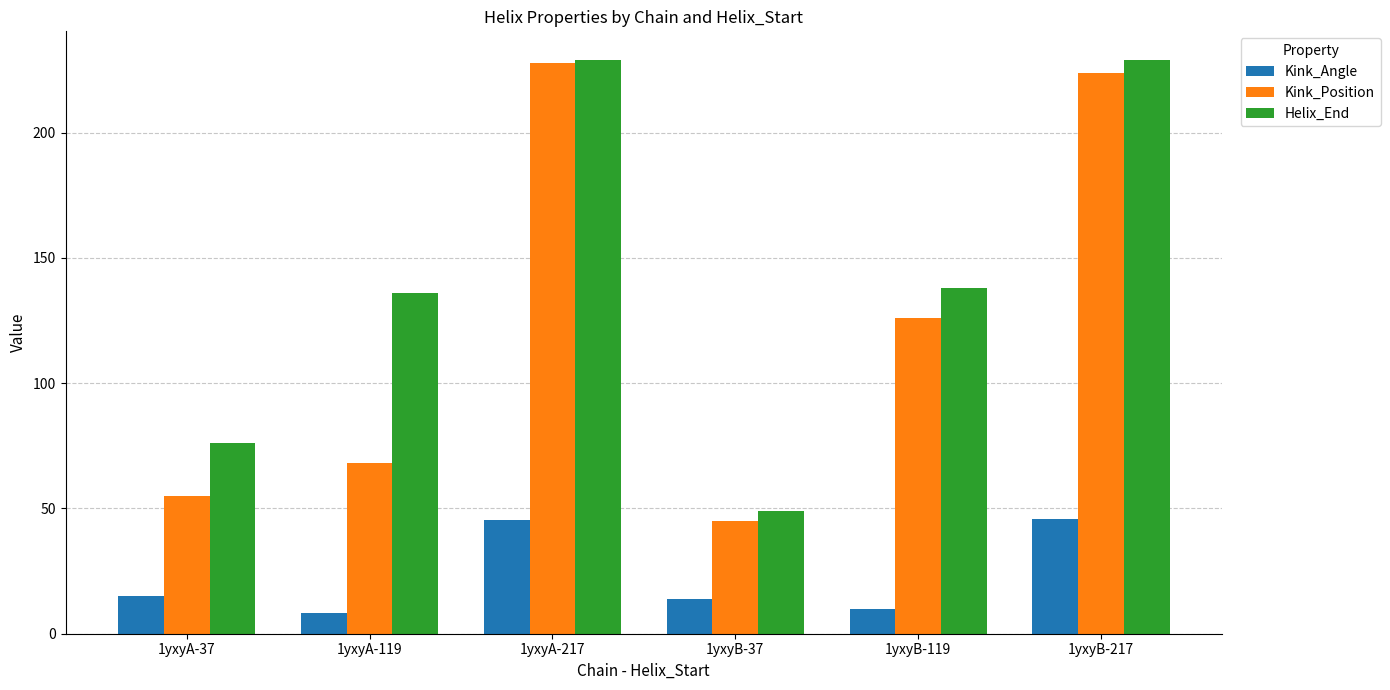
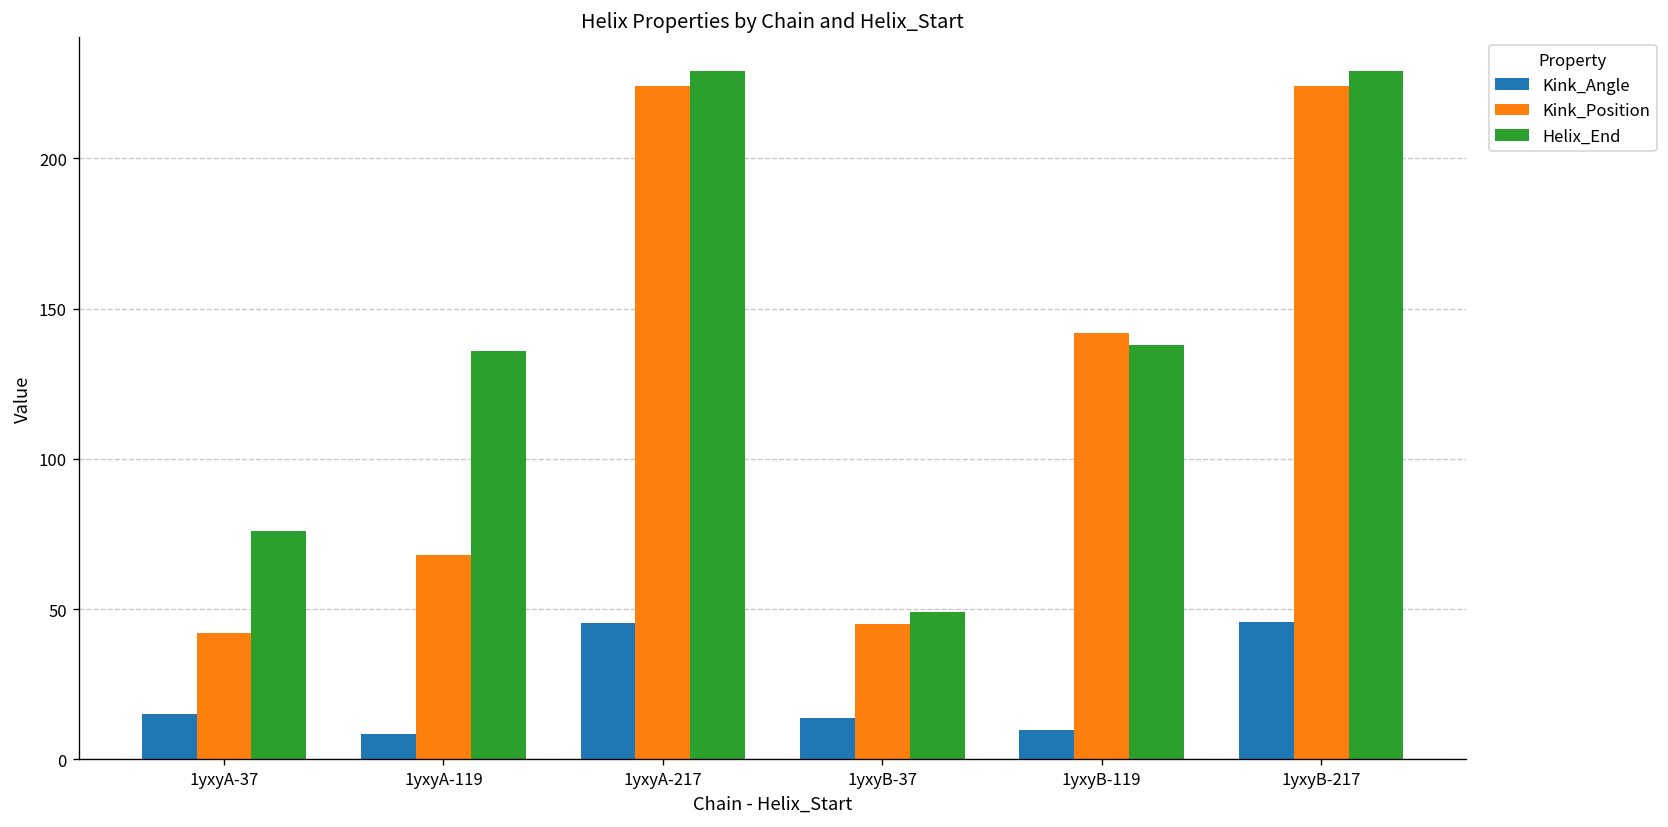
  {
    "Kink_Angle": {
      "1yxyA-37": 15,
      "1yxyA-119": 8,
      "1yxyA-217": 46,
      "1yxyB-37": 14,
      "1yxyB-119": 10,
      "1yxyB-217": 46
    },
    "Kink_Position": {
-     "1yxyA-37": 55,
+     "1yxyA-37": 42,
      "1yxyA-119": 68,
-     "1yxyA-217": 228,
+     "1yxyA-217": 224,
      "1yxyB-37": 45,
-     "1yxyB-119": 126,
+     "1yxyB-119": 142,
      "1yxyB-217": 224
    },
    "Helix_End": {
      "1yxyA-37": 76,
      "1yxyA-119": 136,
      "1yxyA-217": 229,
      "1yxyB-37": 49,
      "1yxyB-119": 138,
      "1yxyB-217": 229
    }
  }
